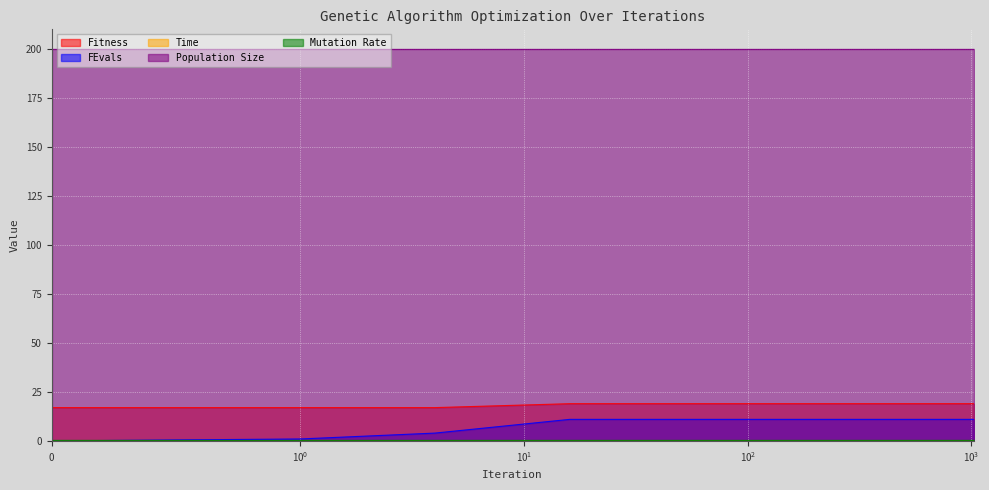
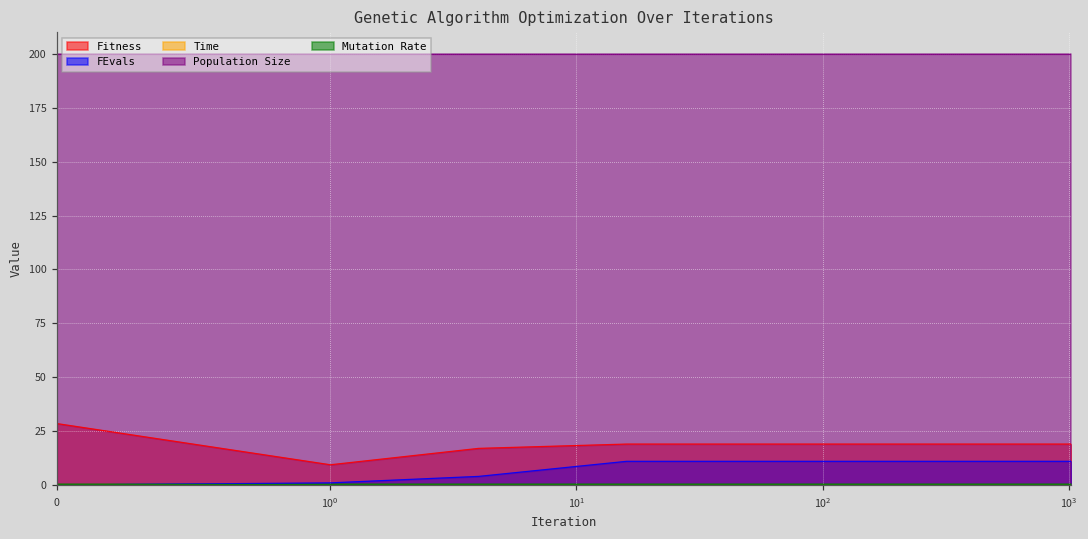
  {
    "Fitness": {
-     "0": 17,
-     "10^0": 17
+     "0": 29,
+     "10^0": 9
    },
    "Population Size": {
      "0": 200
    }
  }
